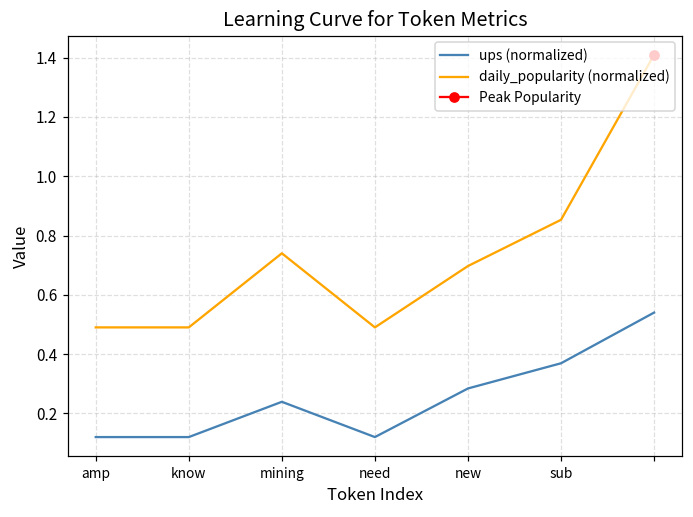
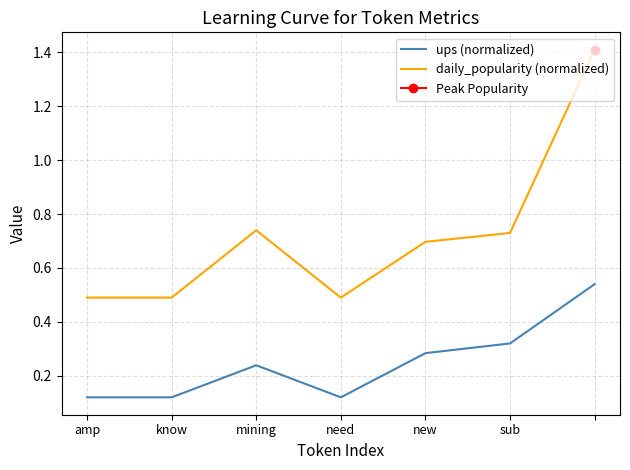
  {
    "ups (normalized)": {
      "amp": 0.12,
      "know": 0.12,
      "mining": 0.24,
      "need": 0.12,
      "new": 0.28,
-     "sub": 0.37
+     "sub": 0.32
    },
    "daily_popularity (normalized)": {
      "amp": 0.49,
      "know": 0.49,
      "mining": 0.74,
      "need": 0.49,
      "new": 0.70,
-     "sub": 0.85
+     "sub": 0.73
    }
  }
